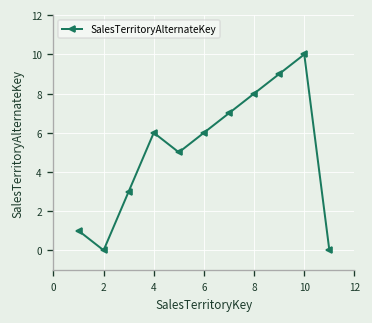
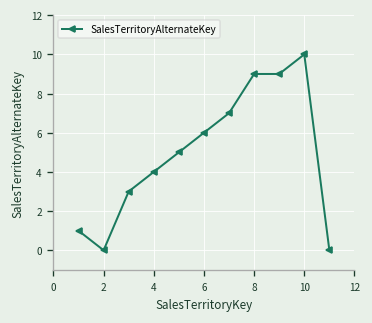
  {
    "2": 0,
-   "4": 6,
+   "4": 4,
    "6": 6,
-   "8": 8,
+   "8": 9,
    "10": 10
  }
